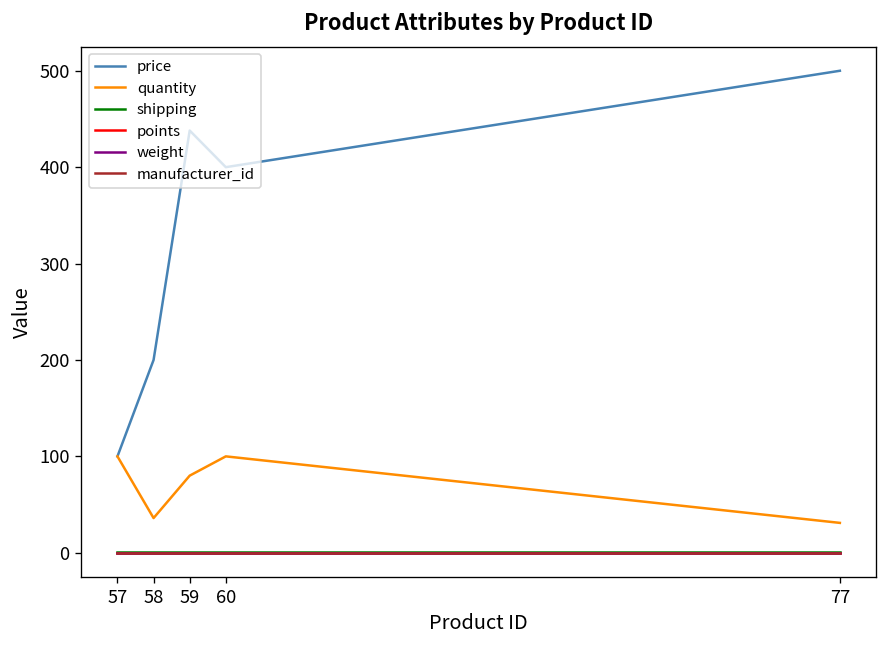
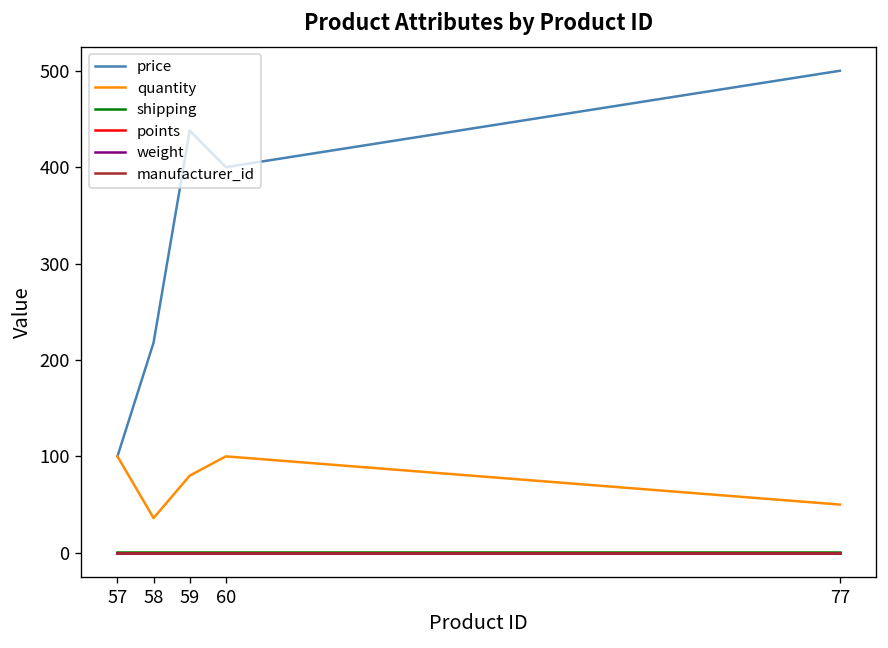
  {
    "price": {
-     "58": 200,
+     "58": 220,
      "77": 500
    },
    "quantity": {
      "58": 40,
      "59": 80,
      "60": 100,
-     "77": 30
+     "77": 50
    }
  }
